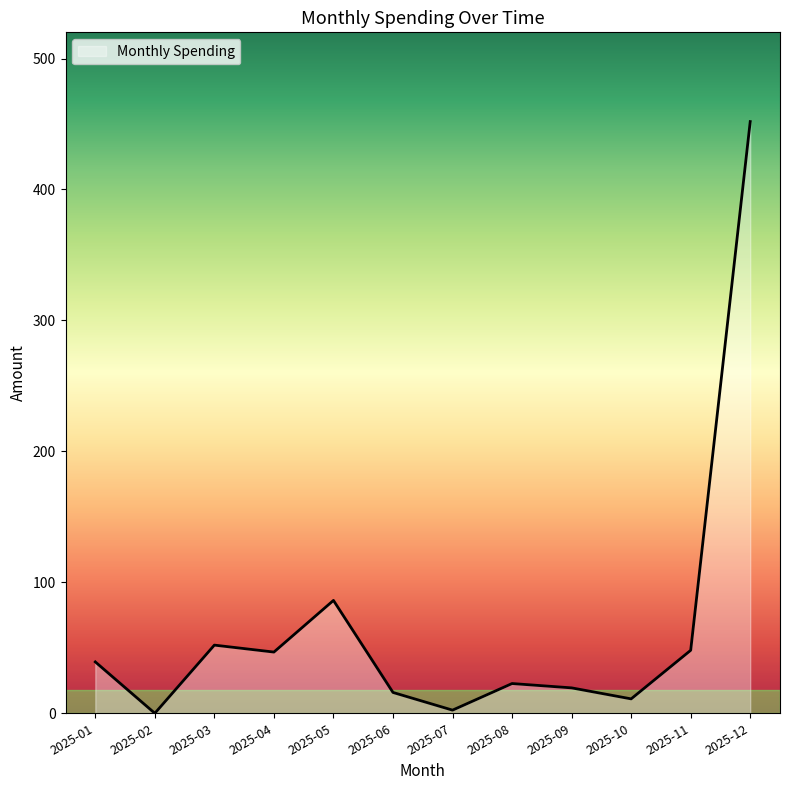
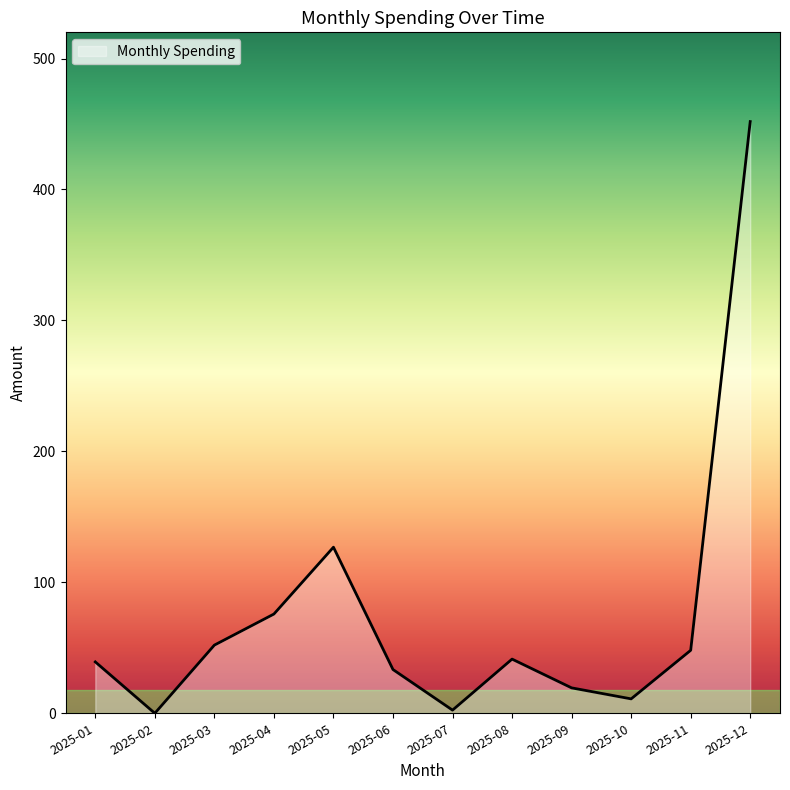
  {
    "2025-01": 39,
    "2025-02": 0,
    "2025-03": 52,
-   "2025-04": 47,
-   "2025-05": 86,
-   "2025-06": 16,
+   "2025-04": 76,
+   "2025-05": 127,
+   "2025-06": 33,
    "2025-07": 2,
-   "2025-08": 23,
+   "2025-08": 41,
    "2025-09": 19,
    "2025-10": 11,
    "2025-11": 48,
    "2025-12": 452
  }
